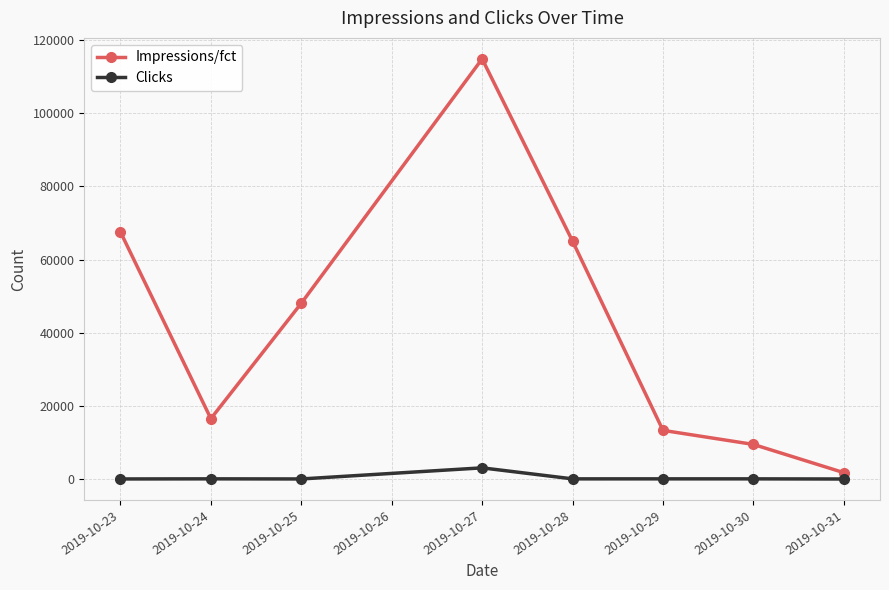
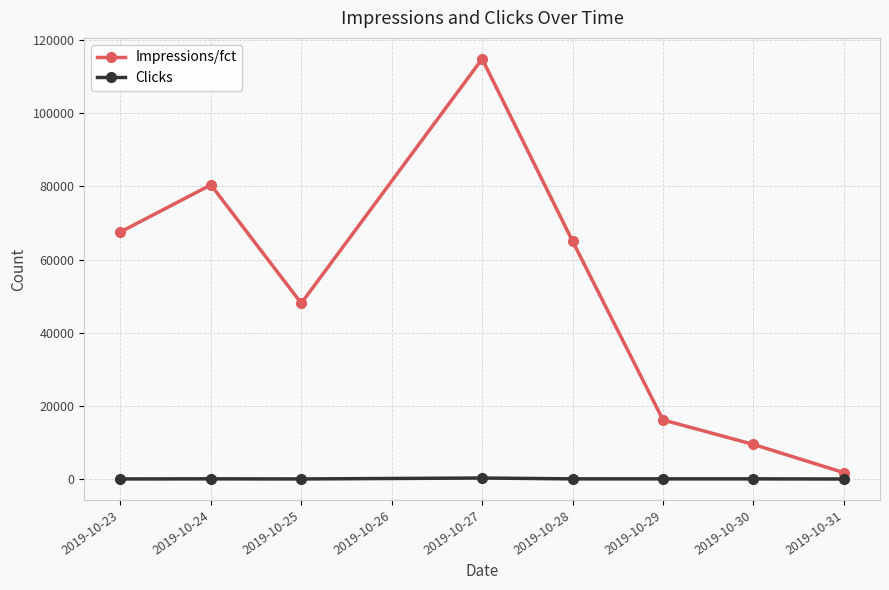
  {
    "Impressions/fct": {
      "2019-10-23": 68000,
-     "2019-10-24": 17000,
+     "2019-10-24": 80000,
      "2019-10-25": 48000,
      "2019-10-27": 115000,
      "2019-10-28": 65000,
-     "2019-10-29": 13000,
+     "2019-10-29": 16000,
      "2019-10-30": 9000,
      "2019-10-31": 2000
    },
    "Clicks": {
      "2019-10-23": 0,
      "2019-10-24": 0,
      "2019-10-25": 0,
-     "2019-10-27": 3000,
+     "2019-10-27": 0,
      "2019-10-28": 0,
      "2019-10-29": 0,
      "2019-10-30": 0,
      "2019-10-31": 0
    }
  }
